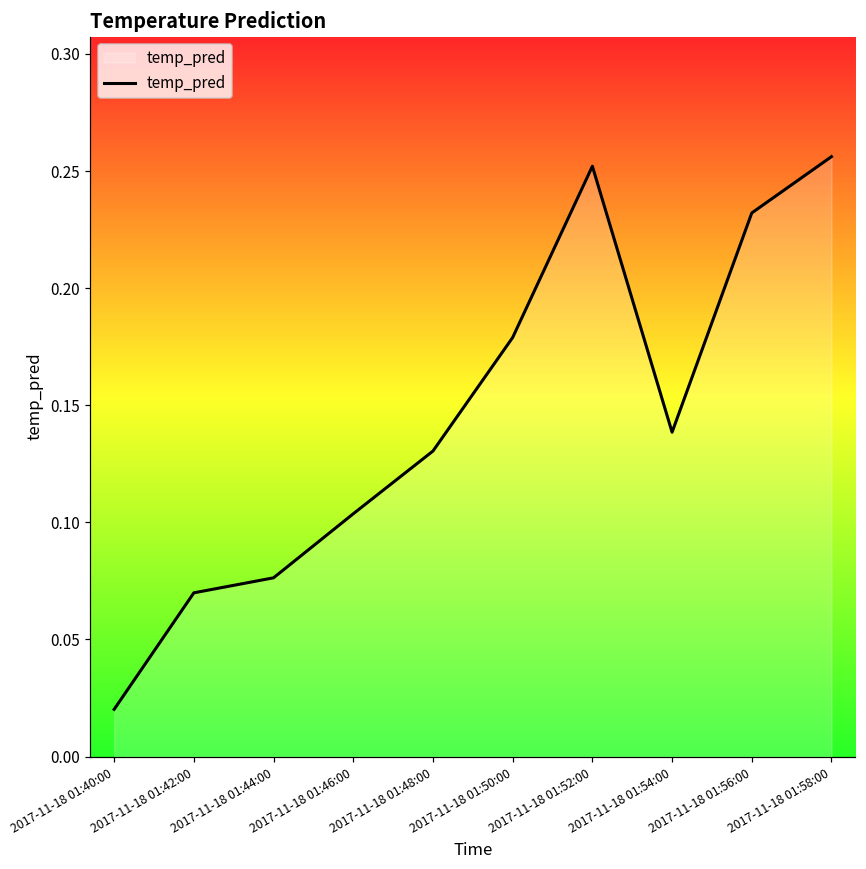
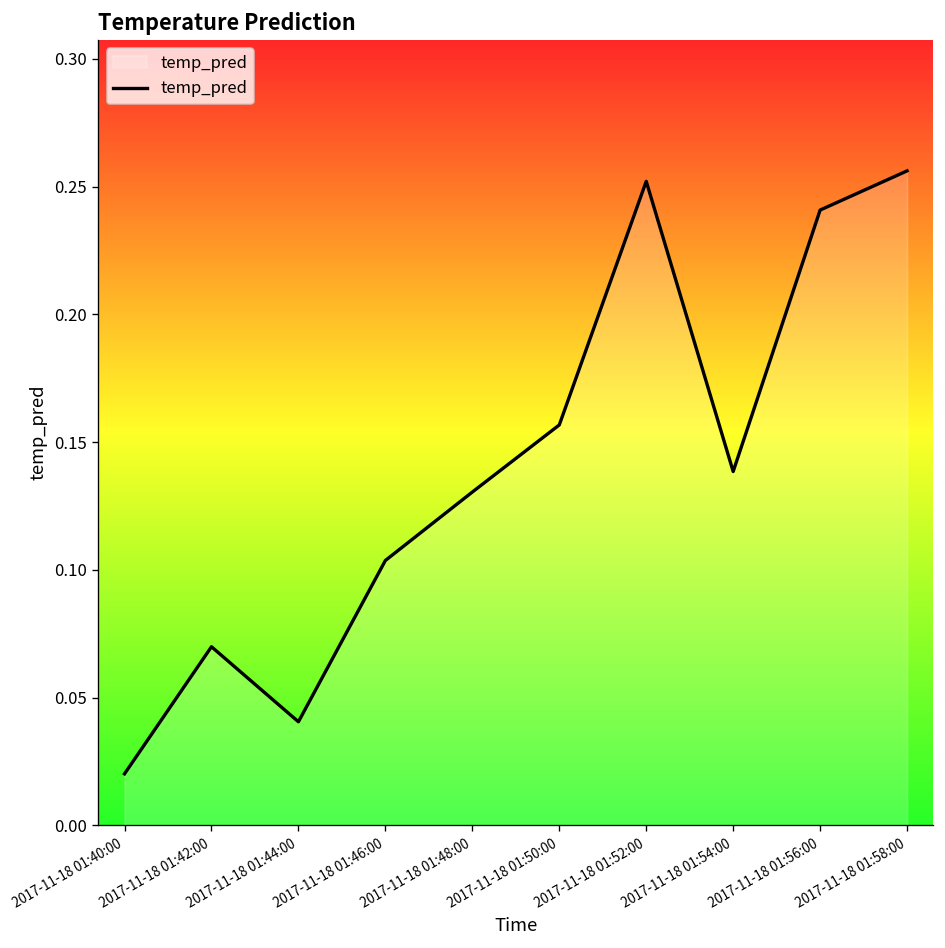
  {
    "2017-11-18 01:40:00": 0.020,
    "2017-11-18 01:42:00": 0.070,
-   "2017-11-18 01:44:00": 0.076,
+   "2017-11-18 01:44:00": 0.041,
    "2017-11-18 01:46:00": 0.104,
    "2017-11-18 01:48:00": 0.130,
-   "2017-11-18 01:50:00": 0.179,
+   "2017-11-18 01:50:00": 0.157,
    "2017-11-18 01:52:00": 0.252,
    "2017-11-18 01:54:00": 0.138,
-   "2017-11-18 01:56:00": 0.232,
+   "2017-11-18 01:56:00": 0.241,
    "2017-11-18 01:58:00": 0.256
  }
